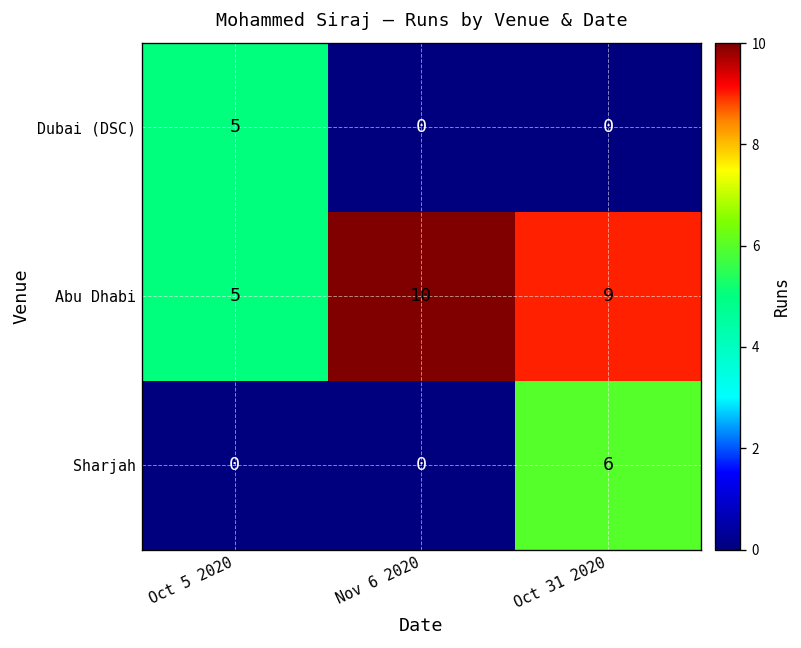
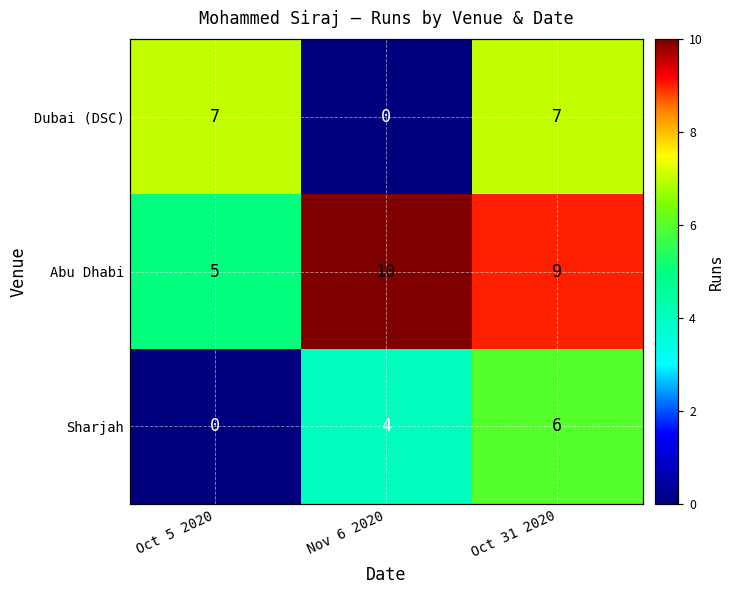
  {
    "Dubai (DSC)": {
-     "Oct 5 2020": 5,
+     "Oct 5 2020": 7,
      "Nov 6 2020": 0,
-     "Oct 31 2020": 0
+     "Oct 31 2020": 7
    },
    "Abu Dhabi": {
      "Oct 5 2020": 5,
      "Nov 6 2020": 10,
      "Oct 31 2020": 9
    },
    "Sharjah": {
      "Oct 5 2020": 0,
-     "Nov 6 2020": 0,
+     "Nov 6 2020": 4,
      "Oct 31 2020": 6
    }
  }
